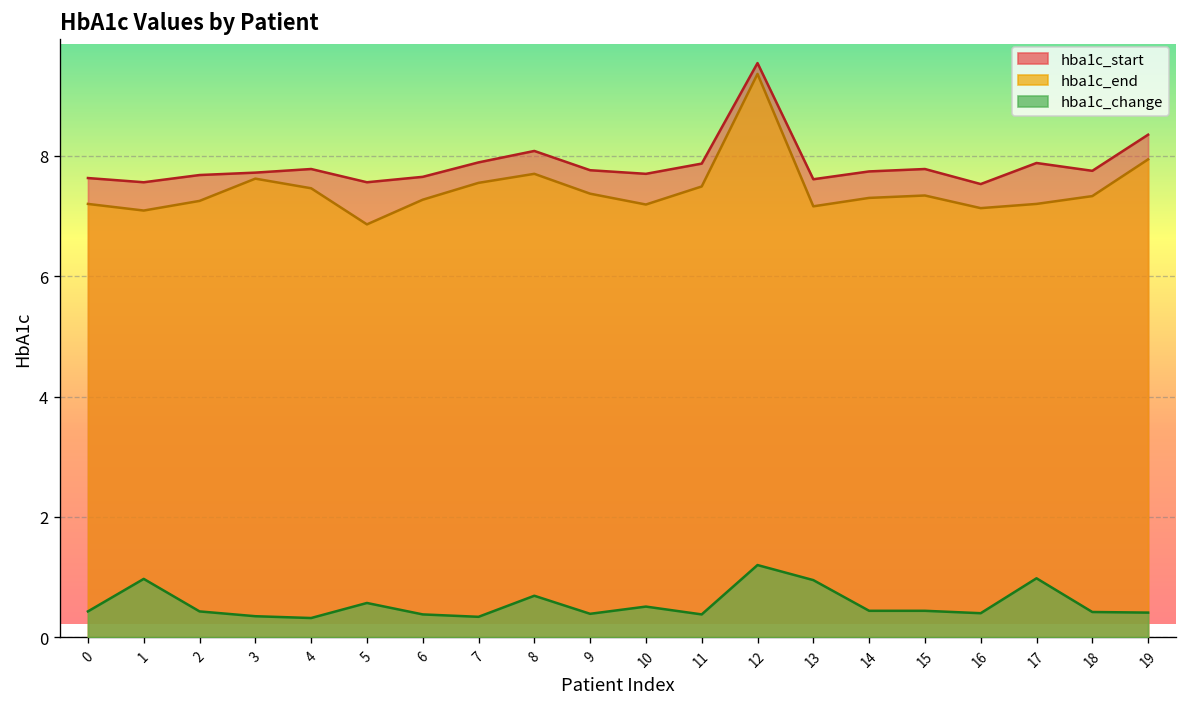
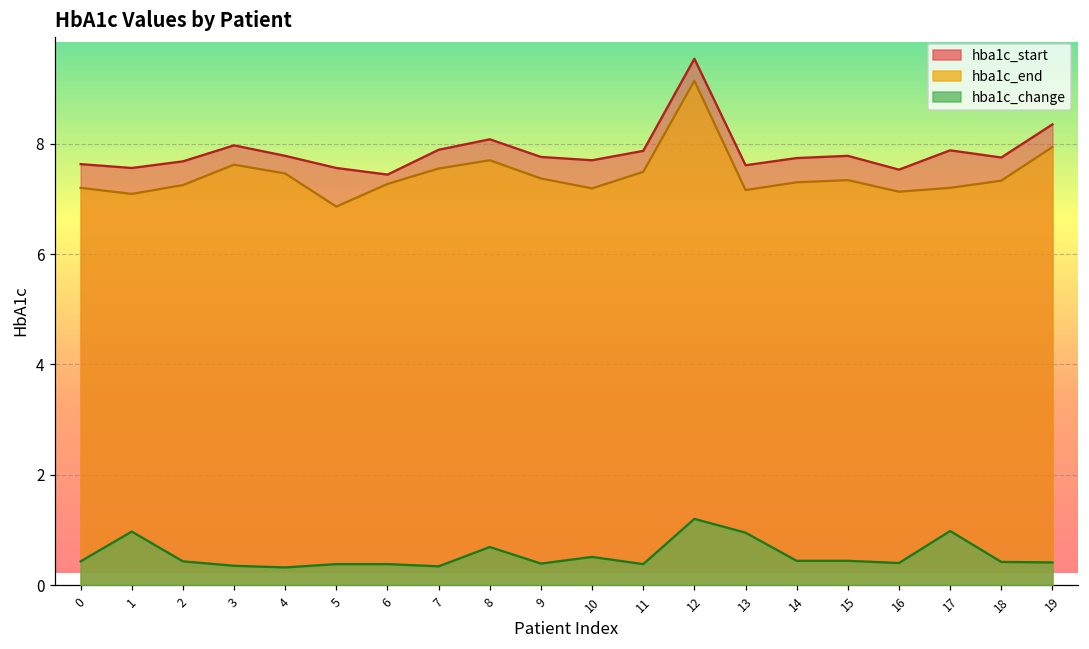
  {
    "hba1c_start": {
      "0": 7.6,
      "1": 7.6,
      "2": 7.7,
-     "3": 7.7,
+     "3": 8.0,
      "4": 7.8,
      "5": 7.6,
-     "6": 7.7,
+     "6": 7.4,
      "7": 7.9,
      "8": 8.1,
      "9": 7.8,
      "10": 7.7,
      "11": 7.9,
      "12": 9.5,
      "13": 7.6,
      "14": 7.7,
      "15": 7.8,
      "16": 7.5,
      "17": 7.9,
      "18": 7.8,
      "19": 8.4
    },
    "hba1c_end": {
      "0": 7.2,
      "1": 7.1,
      "2": 7.3,
      "3": 7.6,
      "4": 7.5,
      "5": 6.9,
      "6": 7.3,
      "7": 7.6,
      "8": 7.7,
      "9": 7.4,
      "10": 7.2,
      "11": 7.5,
-     "12": 9.4,
+     "12": 9.1,
      "13": 7.2,
      "14": 7.3,
      "15": 7.3,
      "16": 7.1,
      "17": 7.2,
      "18": 7.3,
      "19": 7.9
    },
    "hba1c_change": {
      "0": 0.4,
      "1": 1.0,
      "2": 0.4,
      "3": 0.4,
      "4": 0.3,
-     "5": 0.6,
+     "5": 0.4,
      "6": 0.4,
      "7": 0.3,
      "8": 0.7,
      "9": 0.4,
      "10": 0.5,
      "11": 0.4,
      "12": 1.2,
      "13": 1.0,
      "14": 0.4,
      "15": 0.4,
      "16": 0.4,
      "17": 1.0,
      "18": 0.4,
      "19": 0.4
    }
  }
